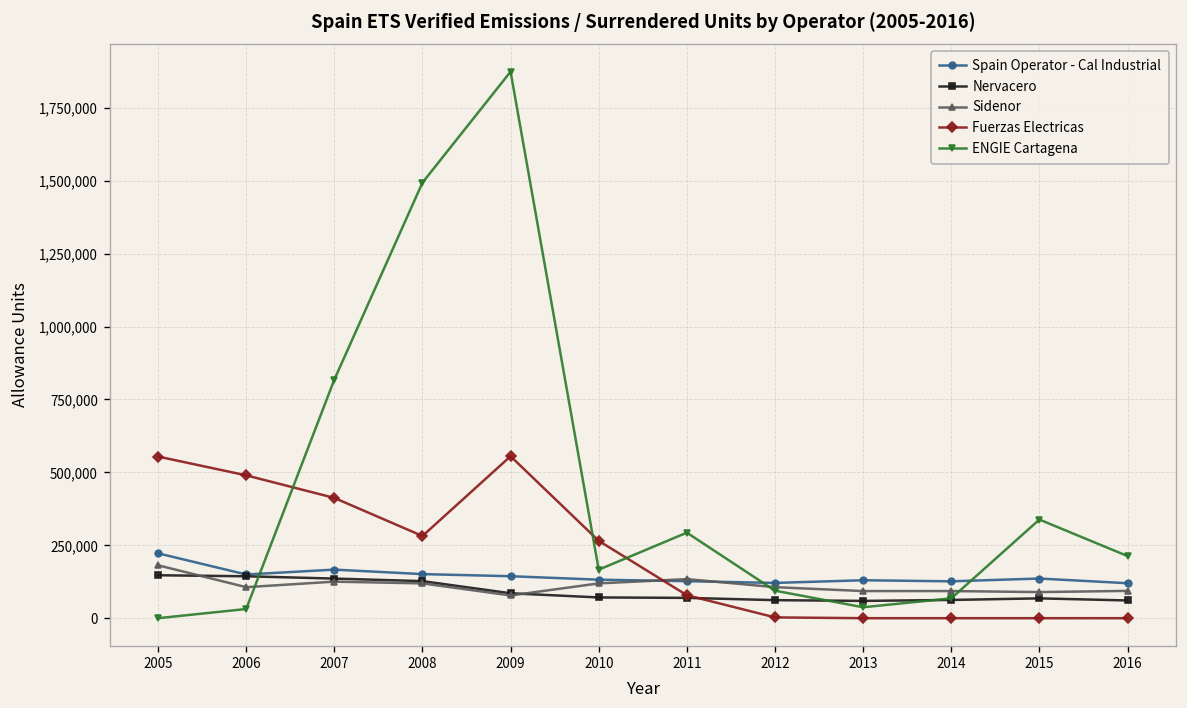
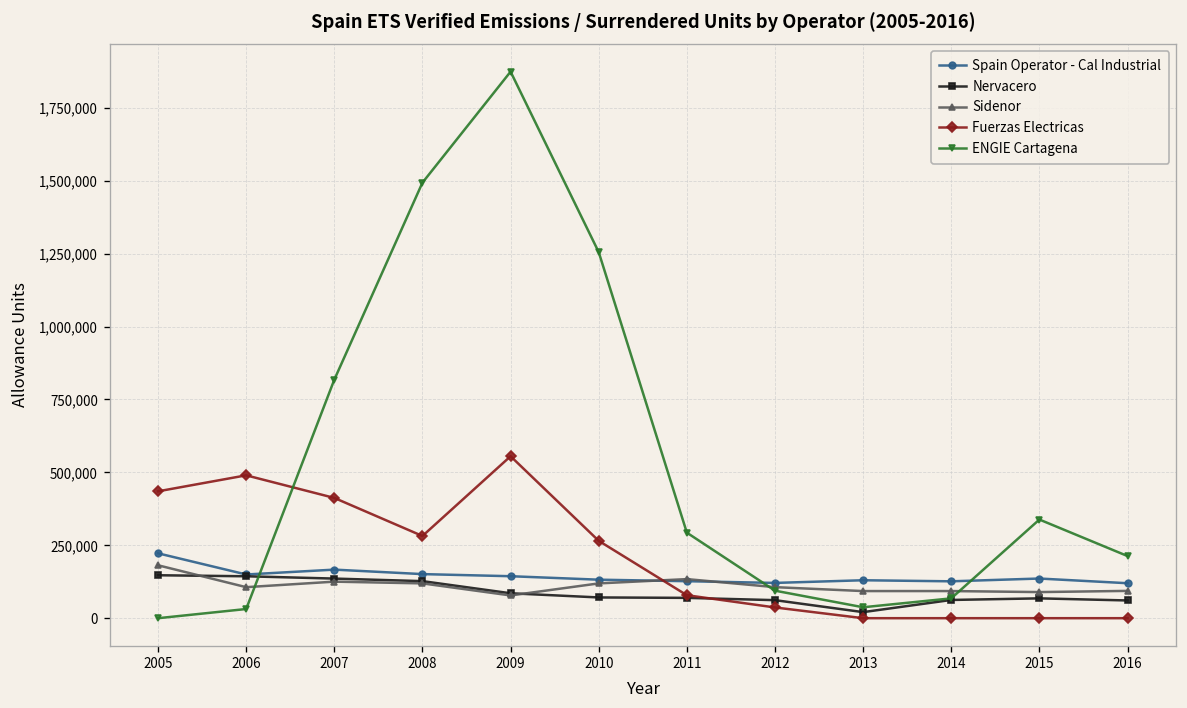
  {
    "Spain Operator - Cal Industrial": {
      "2005": "220,000",
      "2007": "170,000",
      "2008": "150,000",
      "2009": "140,000",
      "2010": "130,000",
      "2012": "120,000",
      "2013": "130,000",
      "2014": "130,000",
      "2015": "140,000",
      "2016": "120,000"
    },
    "Nervacero": {
      "2005": "150,000",
      "2010": "70,000",
      "2012": "60,000",
-     "2013": "60,000",
+     "2013": "20,000",
      "2015": "70,000",
      "2016": "60,000"
    },
    "Sidenor": {
      "2005": "180,000",
      "2006": "110,000",
      "2010": "120,000",
      "2012": "110,000",
      "2013": "90,000",
      "2014": "90,000",
      "2015": "90,000",
      "2016": "90,000"
    },
    "Fuerzas Electricas": {
-     "2005": "550,000",
+     "2005": "440,000",
      "2006": "490,000",
      "2007": "410,000",
      "2008": "280,000",
      "2009": "560,000",
      "2010": "270,000",
-     "2012": "0",
+     "2012": "40,000",
      "2013": "0",
      "2014": "0",
      "2015": "0",
      "2016": "0"
    },
    "ENGIE Cartagena": {
      "2005": "0",
      "2006": "30,000",
      "2007": "820,000",
      "2008": "1,490,000",
      "2009": "1,870,000",
-     "2010": "170,000",
+     "2010": "1,260,000",
      "2011": "290,000",
      "2012": "90,000",
      "2013": "40,000",
      "2015": "340,000",
      "2016": "210,000"
    }
  }
